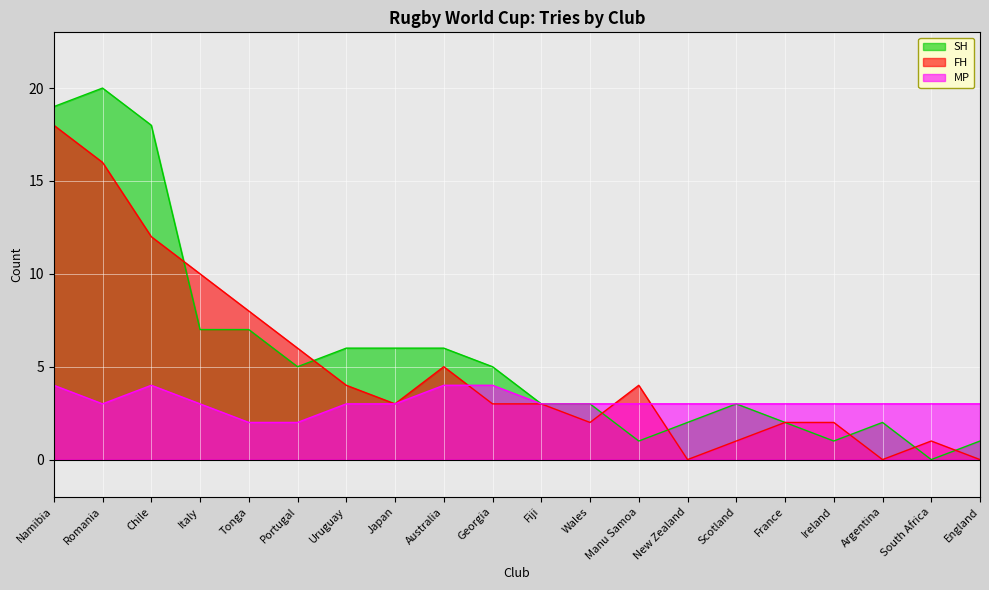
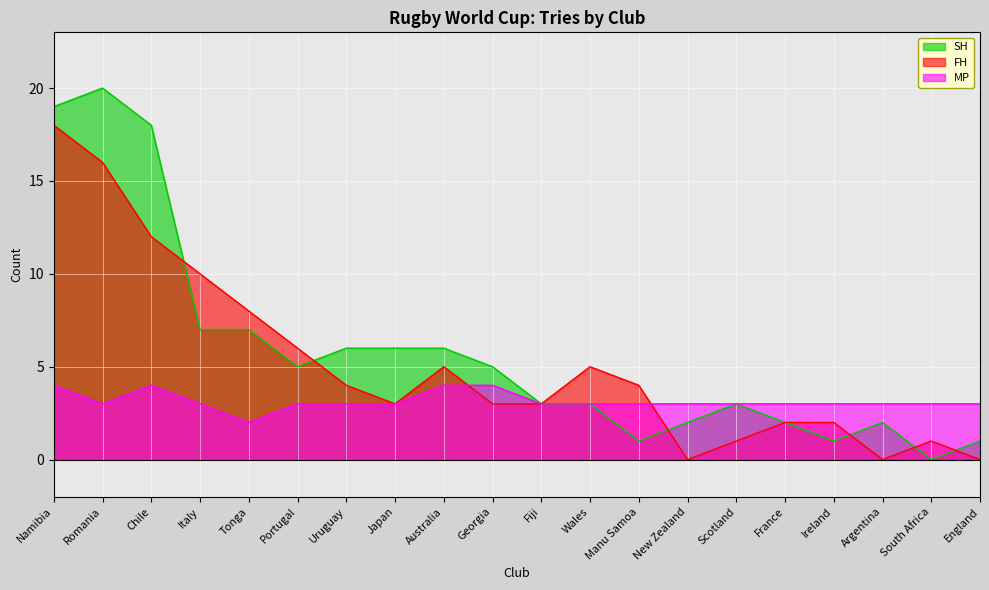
  {
    "SH": {
      "Namibia": 19,
      "Romania": 20,
      "Chile": 18,
      "Italy": 7,
      "Tonga": 7,
      "Portugal": 5,
      "Uruguay": 6,
      "Japan": 6,
      "Australia": 6,
      "Georgia": 5,
      "Manu Samoa": 1,
      "New Zealand": 2,
      "Ireland": 1,
      "Argentina": 2,
      "South Africa": 0,
      "England": 1
    },
    "FH": {
      "Namibia": 18,
      "Romania": 16,
      "Chile": 12,
      "Italy": 10,
      "Tonga": 8,
      "Portugal": 6,
      "Uruguay": 4,
      "Australia": 5,
      "Georgia": 3,
-     "Wales": 2,
+     "Wales": 5,
      "Manu Samoa": 4,
      "New Zealand": 0,
      "Scotland": 1,
      "Ireland": 2,
      "Argentina": 0,
      "South Africa": 1,
      "England": 0
    },
    "MP": {
      "Namibia": 4,
      "Romania": 3,
      "Chile": 4,
      "Italy": 3,
      "Tonga": 2,
-     "Portugal": 2,
+     "Portugal": 3,
      "Uruguay": 3,
      "Australia": 4,
      "Georgia": 4,
      "Manu Samoa": 3,
      "New Zealand": 3,
      "France": 3,
      "Ireland": 3,
      "Argentina": 3,
      "South Africa": 3,
      "England": 3
    }
  }
